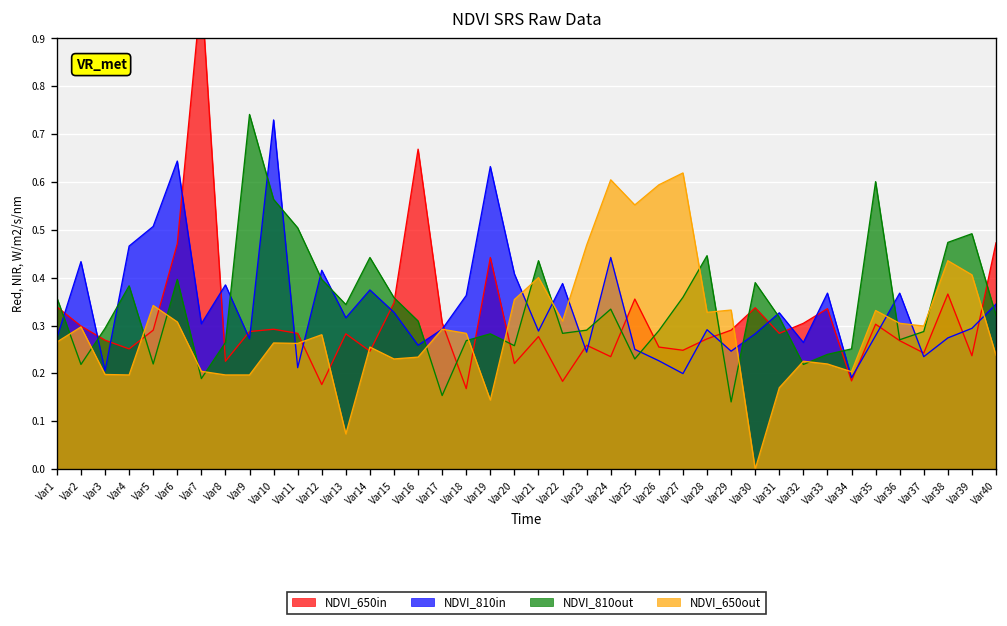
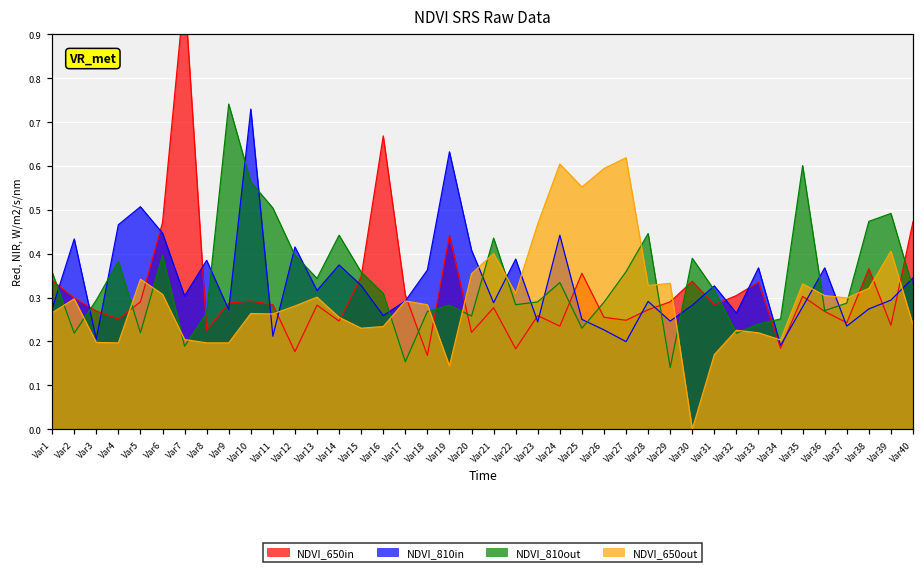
  {
    "NDVI_650in": {
      "Var1": 0.34,
      "Var3": 0.27,
      "Var4": 0.25,
      "Var5": 0.29,
      "Var6": 0.47,
      "Var8": 0.23,
      "Var9": 0.29,
      "Var10": 0.29,
      "Var11": 0.28,
      "Var12": 0.18,
      "Var13": 0.28,
      "Var14": 0.25,
      "Var15": 0.35,
      "Var16": 0.67,
      "Var17": 0.31,
      "Var18": 0.17,
      "Var19": 0.44,
      "Var20": 0.22,
      "Var21": 0.28,
      "Var22": 0.18,
      "Var23": 0.26,
      "Var24": 0.23,
      "Var25": 0.36,
      "Var26": 0.26,
      "Var27": 0.25,
      "Var28": 0.27,
      "Var29": 0.29,
      "Var30": 0.34,
      "Var31": 0.28,
      "Var32": 0.30,
      "Var33": 0.34,
      "Var34": 0.18,
      "Var35": 0.30,
      "Var37": 0.24,
      "Var38": 0.37,
      "Var39": 0.24,
      "Var40": 0.47
    },
    "NDVI_810in": {
      "Var1": 0.27,
      "Var2": 0.43,
      "Var3": 0.21,
      "Var4": 0.47,
      "Var5": 0.51,
-     "Var6": 0.64,
+     "Var6": 0.45,
      "Var7": 0.30,
      "Var8": 0.38,
      "Var9": 0.27,
      "Var10": 0.73,
      "Var11": 0.21,
      "Var12": 0.42,
      "Var13": 0.32,
      "Var14": 0.37,
      "Var15": 0.33,
      "Var16": 0.26,
      "Var18": 0.36,
      "Var19": 0.63,
      "Var20": 0.41,
      "Var21": 0.29,
      "Var22": 0.39,
      "Var23": 0.24,
      "Var24": 0.44,
      "Var25": 0.25,
      "Var26": 0.23,
      "Var27": 0.20,
      "Var28": 0.29,
      "Var29": 0.25,
      "Var30": 0.28,
      "Var31": 0.33,
      "Var32": 0.26,
      "Var33": 0.37,
      "Var34": 0.19,
      "Var35": 0.28,
      "Var36": 0.37,
      "Var37": 0.23,
      "Var38": 0.27,
      "Var39": 0.29,
      "Var40": 0.34
    },
    "NDVI_810out": {
      "Var1": 0.36,
      "Var2": 0.22,
      "Var3": 0.29,
      "Var4": 0.38,
      "Var5": 0.22,
      "Var6": 0.40,
      "Var7": 0.19,
      "Var8": 0.26,
      "Var9": 0.74,
      "Var10": 0.56,
      "Var11": 0.50,
      "Var12": 0.40,
      "Var13": 0.34,
      "Var14": 0.44,
      "Var15": 0.36,
      "Var16": 0.31,
      "Var17": 0.15,
      "Var18": 0.27,
      "Var19": 0.28,
      "Var20": 0.26,
      "Var21": 0.44,
      "Var22": 0.28,
      "Var23": 0.29,
      "Var24": 0.33,
      "Var25": 0.23,
      "Var26": 0.29,
      "Var27": 0.36,
      "Var28": 0.45,
      "Var29": 0.14,
      "Var30": 0.39,
      "Var31": 0.32,
      "Var32": 0.22,
      "Var33": 0.24,
      "Var34": 0.25,
      "Var35": 0.60,
      "Var37": 0.29,
      "Var38": 0.47,
      "Var39": 0.49,
      "Var40": 0.32
    },
    "NDVI_650out": {
      "Var1": 0.27,
      "Var3": 0.20,
      "Var4": 0.20,
      "Var5": 0.34,
      "Var6": 0.31,
      "Var7": 0.20,
      "Var8": 0.20,
      "Var9": 0.20,
      "Var10": 0.26,
      "Var11": 0.26,
      "Var12": 0.28,
-     "Var13": 0.07,
+     "Var13": 0.30,
      "Var14": 0.26,
      "Var15": 0.23,
      "Var16": 0.23,
      "Var18": 0.28,
      "Var19": 0.14,
      "Var20": 0.35,
      "Var21": 0.40,
      "Var22": 0.31,
      "Var23": 0.47,
      "Var24": 0.60,
      "Var25": 0.55,
      "Var26": 0.59,
      "Var27": 0.62,
      "Var28": 0.33,
      "Var29": 0.33,
      "Var30": 0.00,
      "Var31": 0.17,
      "Var32": 0.23,
      "Var33": 0.22,
      "Var34": 0.20,
      "Var35": 0.33,
      "Var36": 0.30,
      "Var37": 0.30,
-     "Var38": 0.44,
+     "Var38": 0.32,
      "Var39": 0.41,
      "Var40": 0.24
    }
  }
